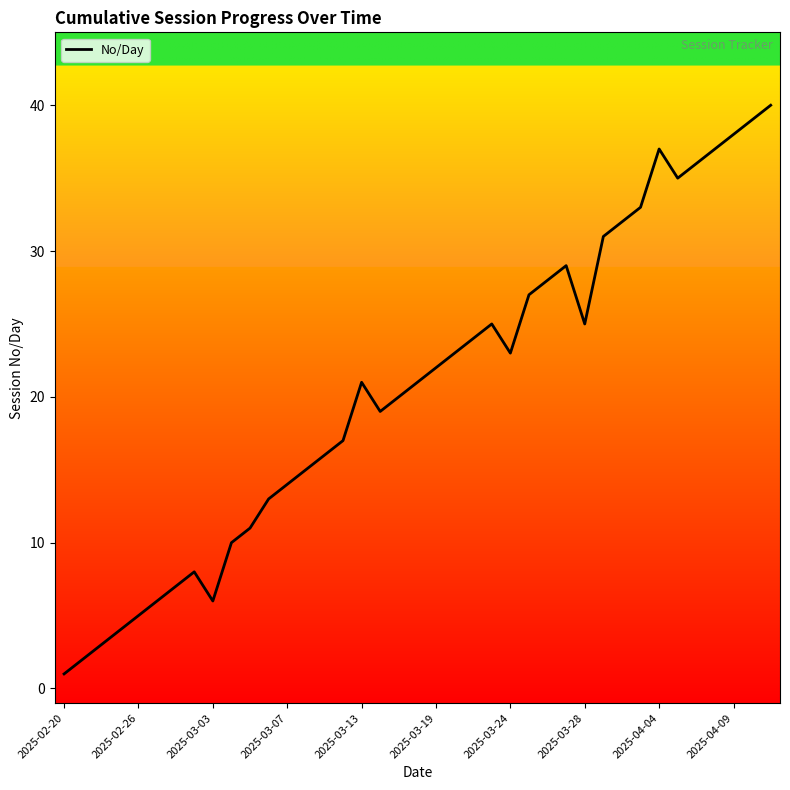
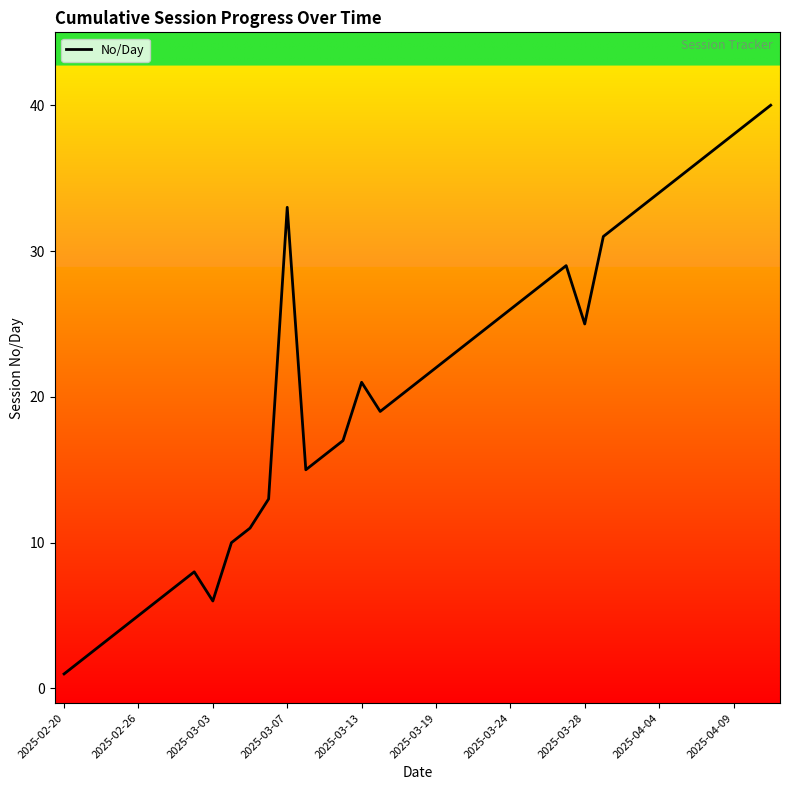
  {
    "2025-02-20": 1,
    "2025-02-26": 5,
    "2025-03-03": 6,
-   "2025-03-07": 14,
+   "2025-03-07": 33,
    "2025-03-13": 21,
-   "2025-03-24": 23,
+   "2025-03-24": 26,
    "2025-03-28": 25,
-   "2025-04-04": 37,
+   "2025-04-04": 34,
    "2025-04-09": 38
  }
